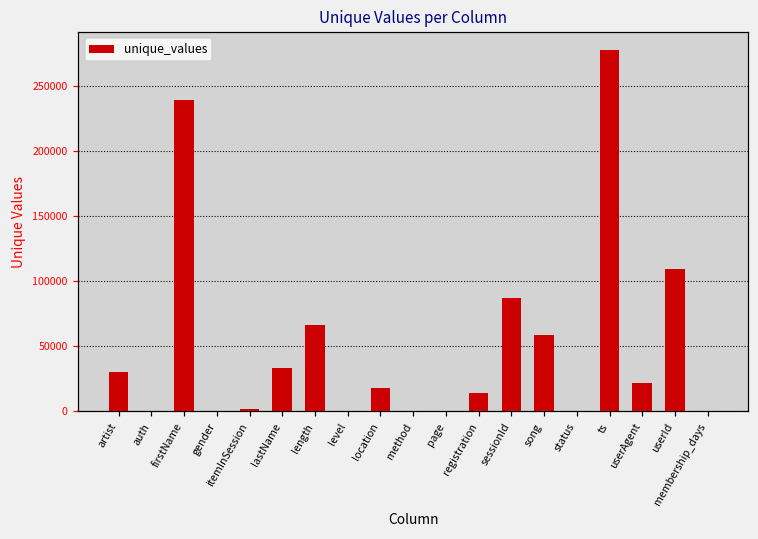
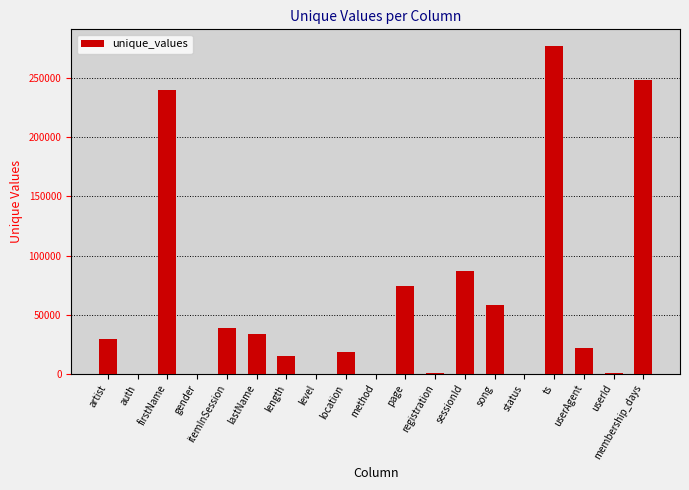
  {
    "artist": 30000,
    "firstName": 240000,
-   "itemInSession": 1000,
+   "itemInSession": 39000,
    "lastName": 34000,
-   "length": 66000,
+   "length": 15000,
    "location": 18000,
-   "page": 0,
-   "registration": 14000,
+   "page": 74000,
+   "registration": 0,
    "sessionId": 87000,
    "song": 58000,
    "ts": 277000,
    "userAgent": 22000,
-   "userId": 109000,
-   "membership_days": 0
+   "userId": 0,
+   "membership_days": 248000
  }
